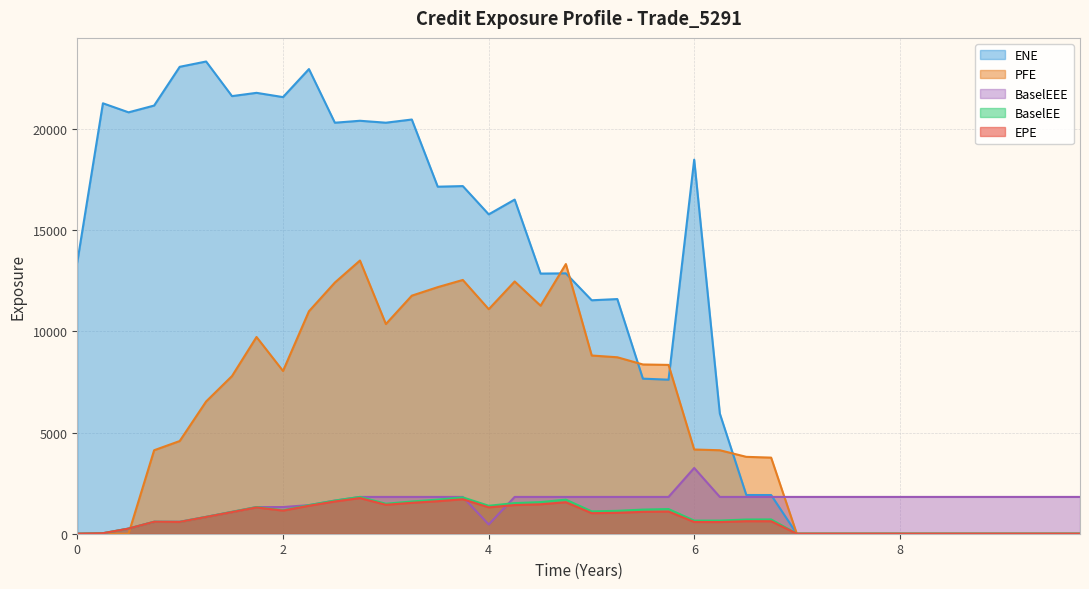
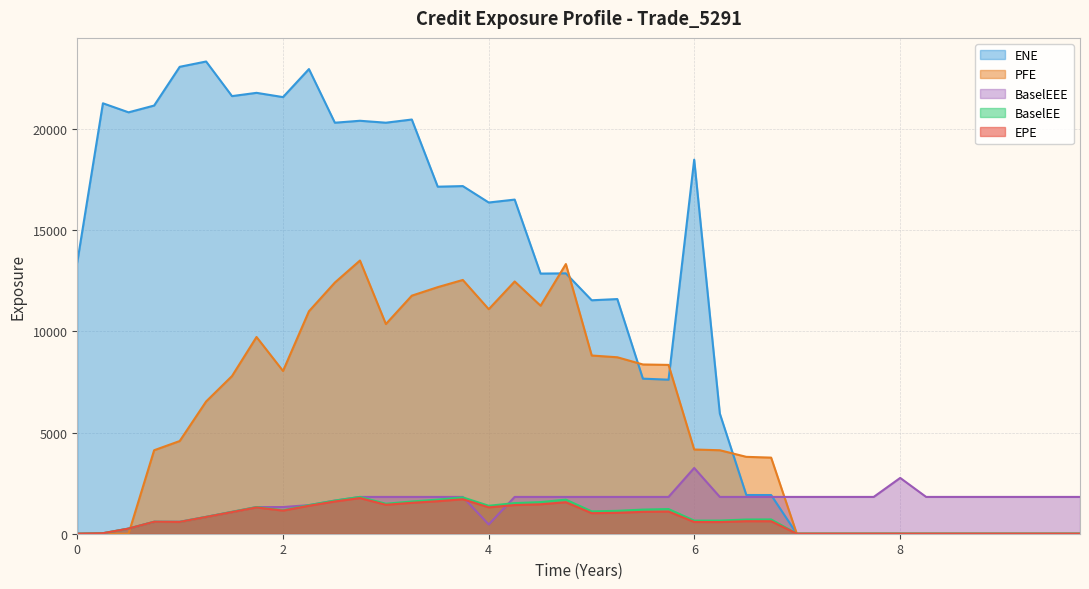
  {
    "ENE": {
      "0": 13400,
      "2": 21600,
-     "4": 15800,
+     "4": 16400,
      "6": 18500
    },
    "BaselEEE": {
      "2": 1300,
      "4": 500,
      "6": 3300,
-     "8": 1800
+     "8": 2800
    }
  }
